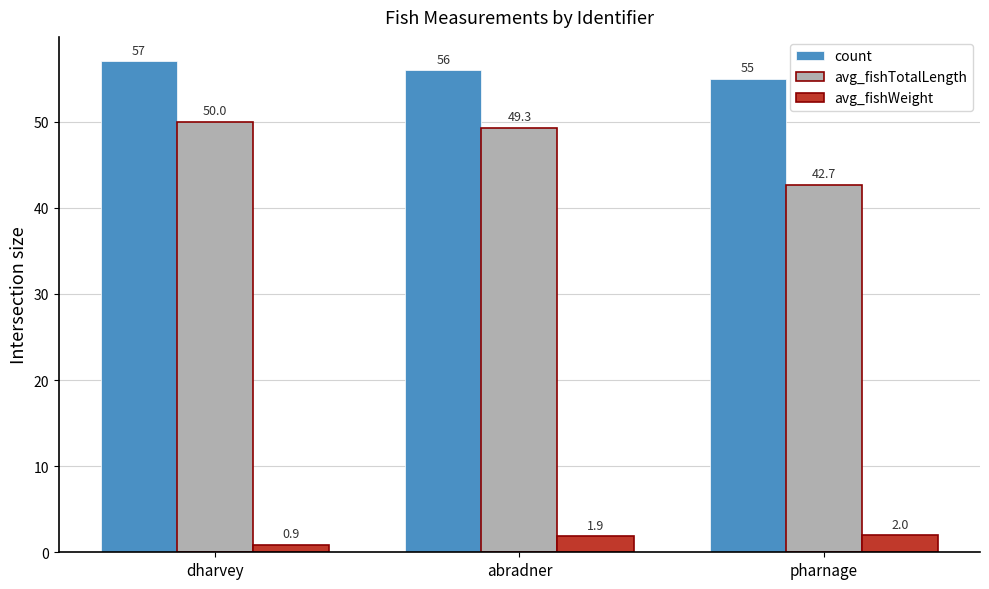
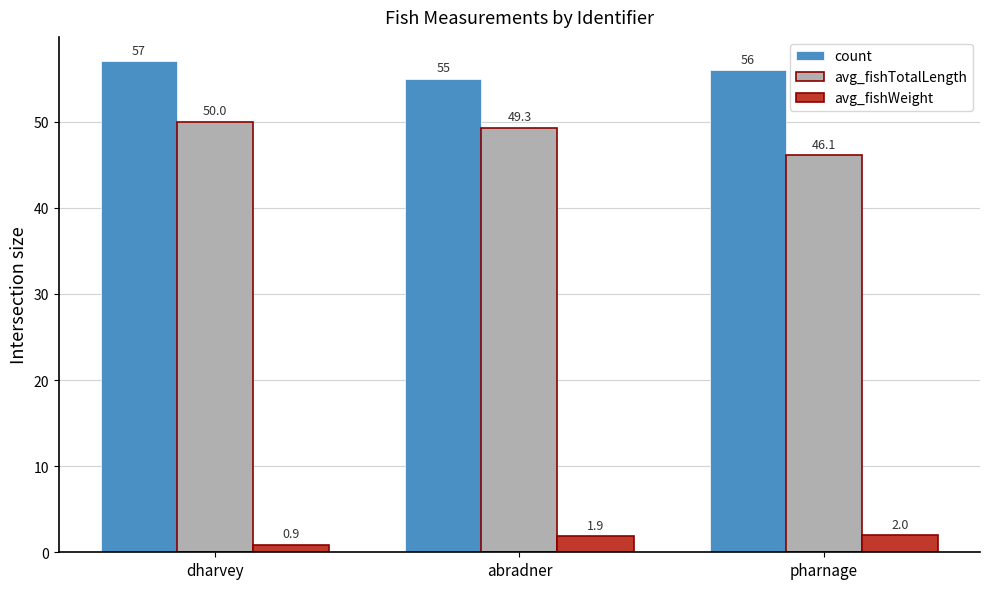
  {
    "count": {
      "dharvey": 57,
-     "abradner": 56,
-     "pharnage": 55
+     "abradner": 55,
+     "pharnage": 56
    },
    "avg_fishTotalLength": {
      "dharvey": 50.0,
      "abradner": 49.3,
-     "pharnage": 42.7
+     "pharnage": 46.1
    },
    "avg_fishWeight": {
      "dharvey": 0.9,
      "abradner": 1.9,
      "pharnage": 2.0
    }
  }
